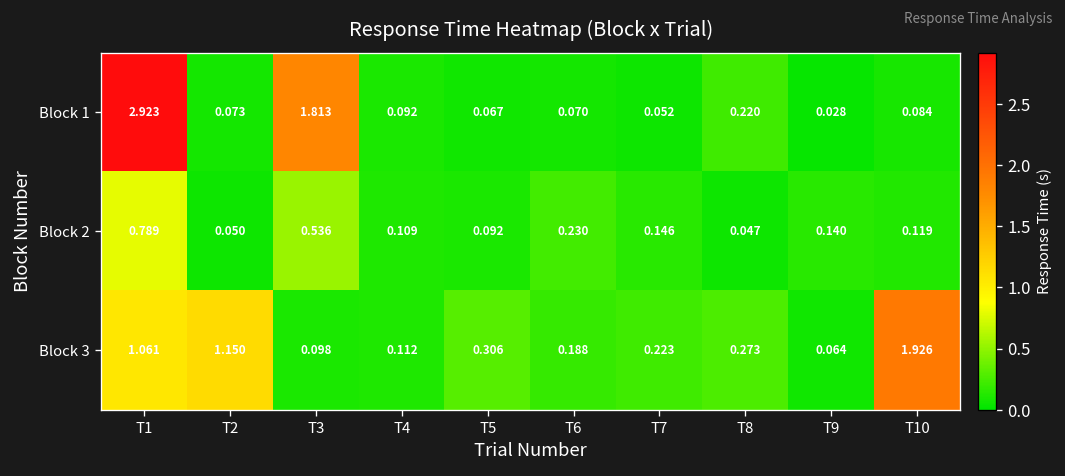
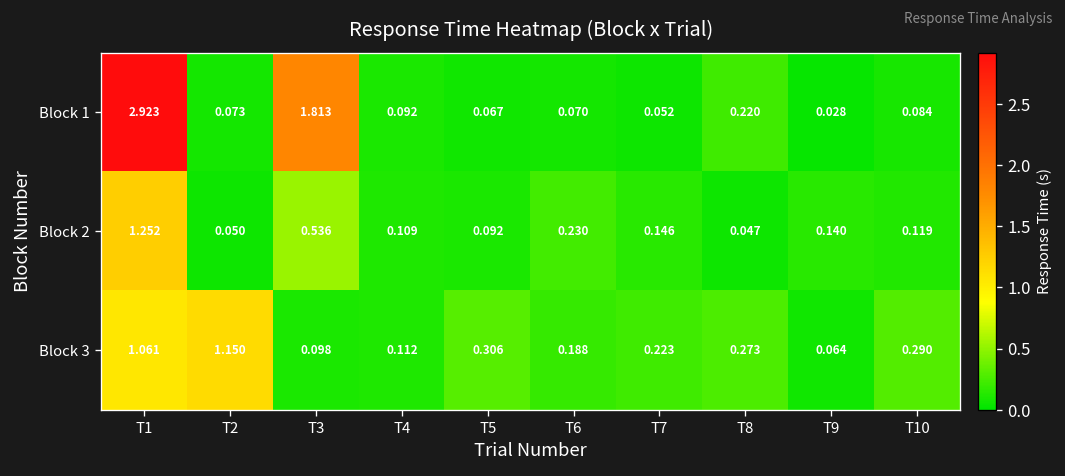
  {
    "Block 1": {
      "T1": 2.923,
      "T2": 0.073,
      "T3": 1.813,
      "T4": 0.092,
      "T5": 0.067,
      "T6": 0.070,
      "T7": 0.052,
      "T8": 0.220,
      "T9": 0.028,
      "T10": 0.084
    },
    "Block 2": {
-     "T1": 0.789,
+     "T1": 1.252,
      "T2": 0.050,
      "T3": 0.536,
      "T4": 0.109,
      "T5": 0.092,
      "T6": 0.230,
      "T7": 0.146,
      "T8": 0.047,
      "T9": 0.140,
      "T10": 0.119
    },
    "Block 3": {
      "T1": 1.061,
      "T2": 1.150,
      "T3": 0.098,
      "T4": 0.112,
      "T5": 0.306,
      "T6": 0.188,
      "T7": 0.223,
      "T8": 0.273,
      "T9": 0.064,
-     "T10": 1.926
+     "T10": 0.290
    }
  }
